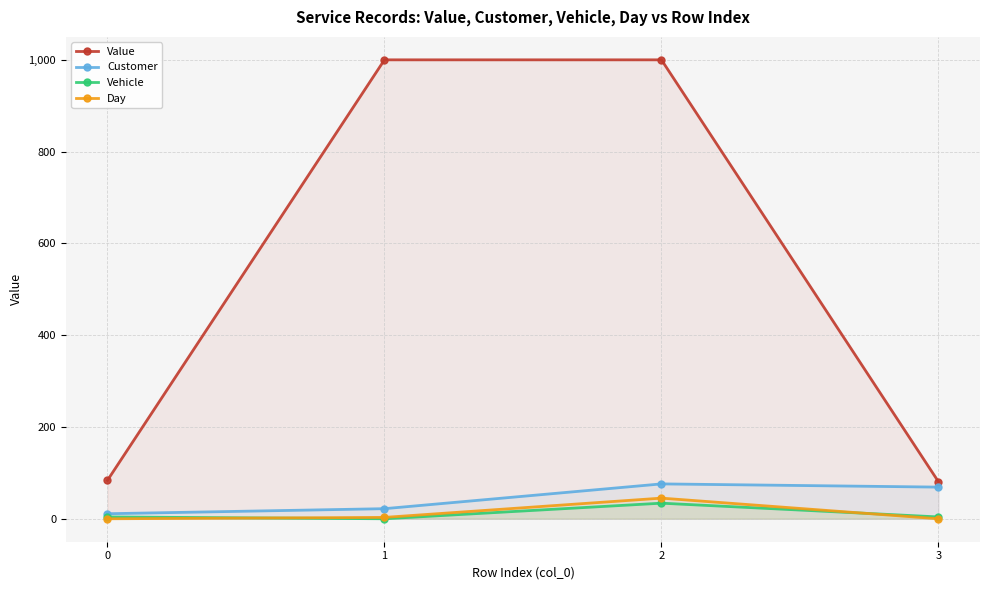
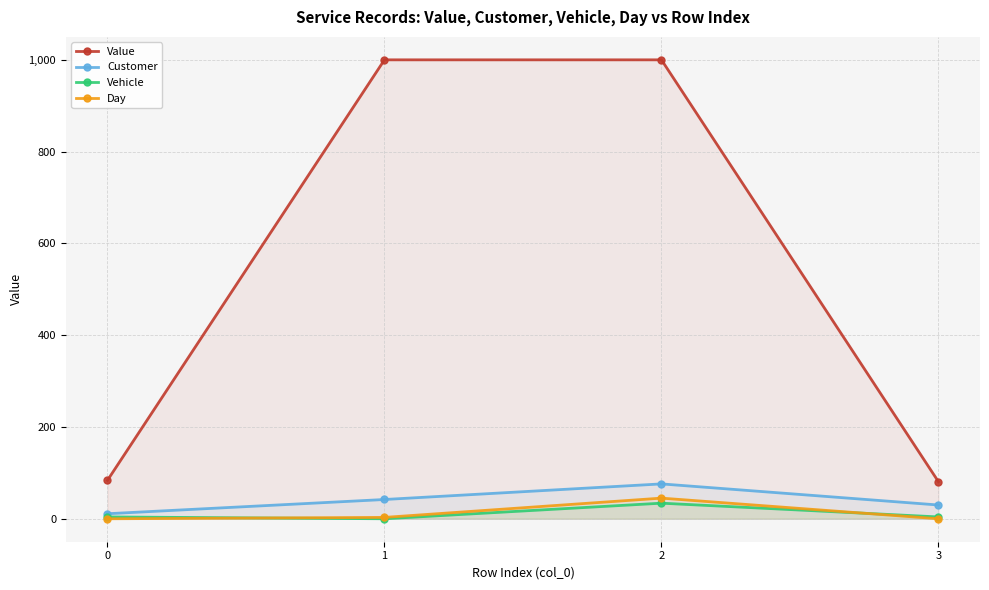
  {
    "Value": {
      "0": "80",
      "1": "1,000",
      "2": "1,000",
      "3": "80"
    },
    "Customer": {
      "0": "10",
-     "1": "20",
+     "1": "40",
      "2": "80",
-     "3": "70"
+     "3": "30"
    },
    "Vehicle": {
      "2": "30"
    },
    "Day": {
      "2": "50"
    }
  }
